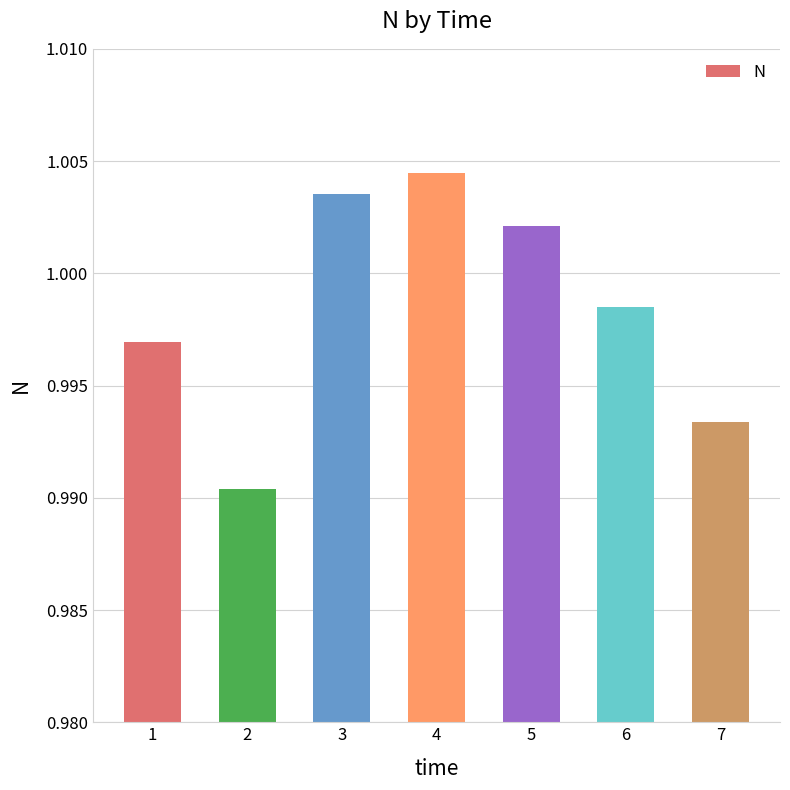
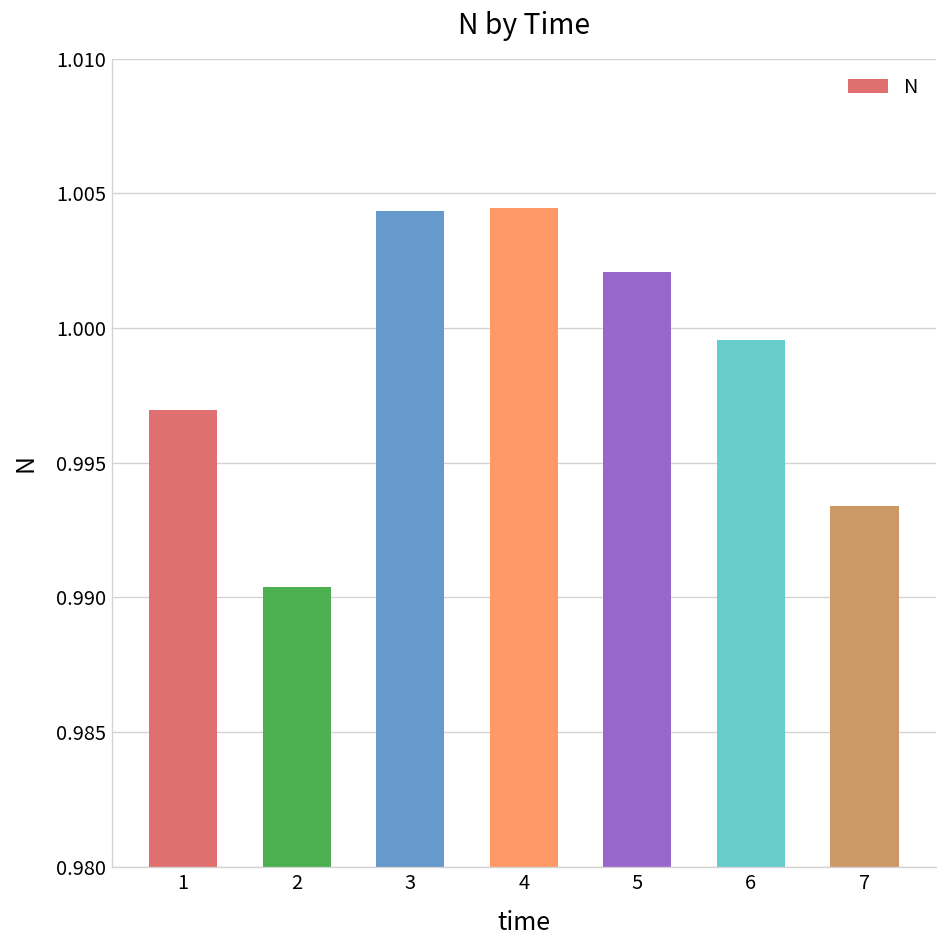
  {
    "1": 0.9969,
    "2": 0.9904,
-   "3": 1.0035,
+   "3": 1.0044,
    "4": 1.0045,
    "5": 1.0021,
-   "6": 0.9985,
+   "6": 0.9996,
    "7": 0.9934
  }
